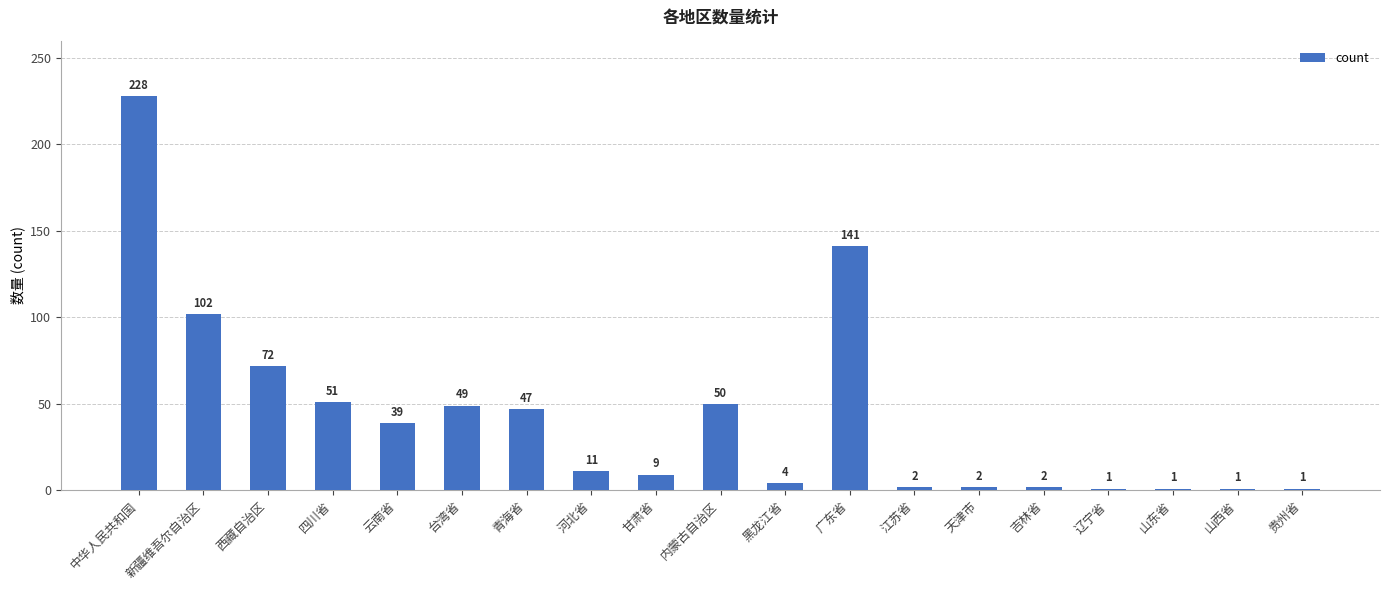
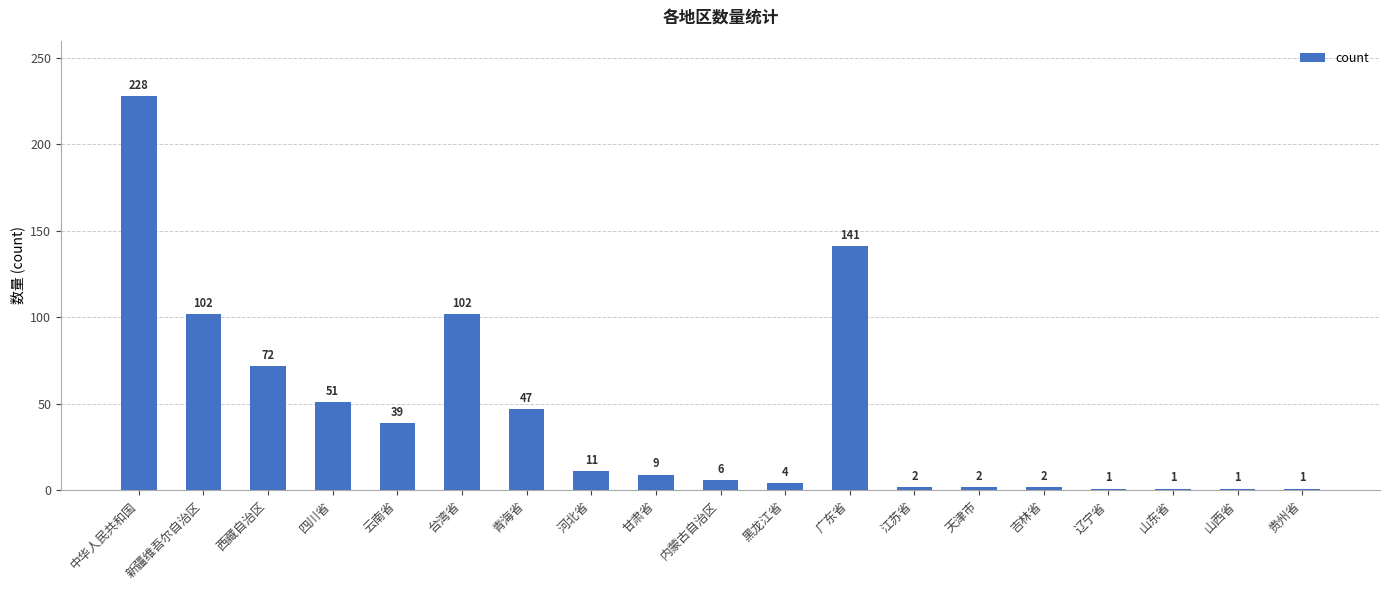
  {
    "中华人民共和国": 228,
    "新疆维吾尔自治区": 102,
    "西藏自治区": 72,
    "四川省": 51,
    "云南省": 39,
-   "台湾省": 49,
+   "台湾省": 102,
    "青海省": 47,
    "河北省": 11,
    "甘肃省": 9,
-   "内蒙古自治区": 50,
+   "内蒙古自治区": 6,
    "黑龙江省": 4,
    "广东省": 141,
    "江苏省": 2,
    "天津市": 2,
    "吉林省": 2,
    "辽宁省": 1,
    "山东省": 1,
    "山西省": 1,
    "贵州省": 1
  }
